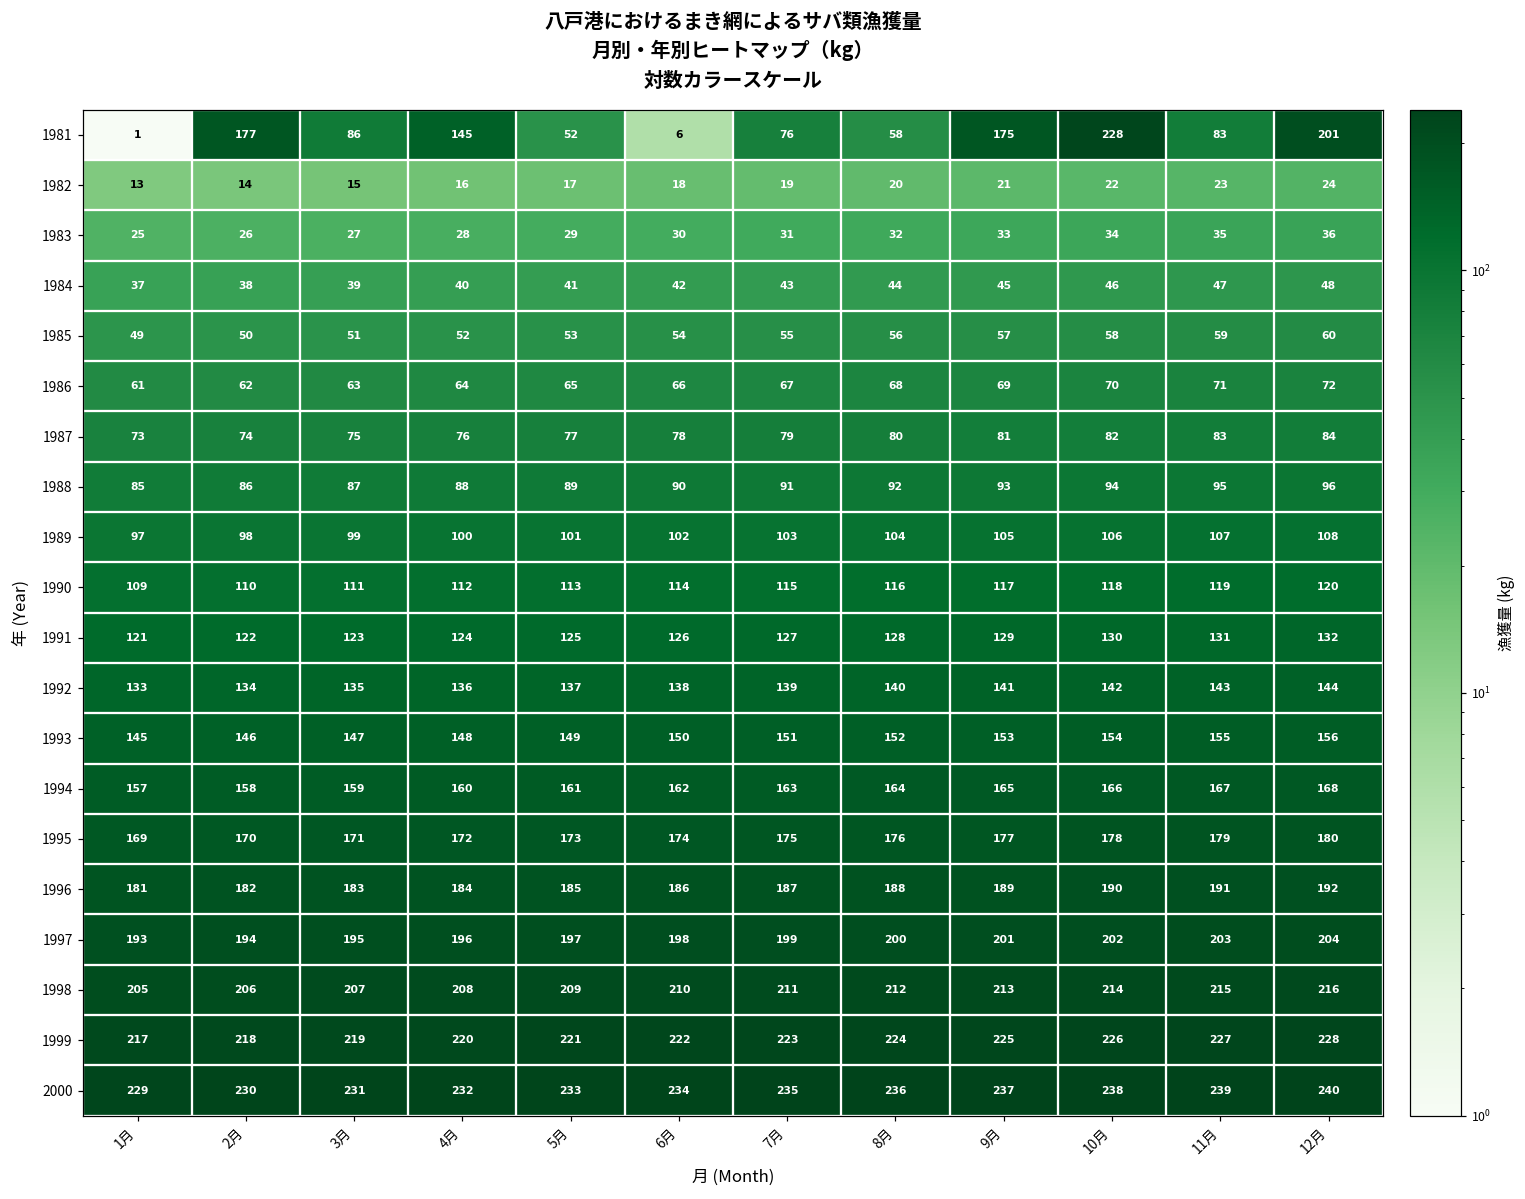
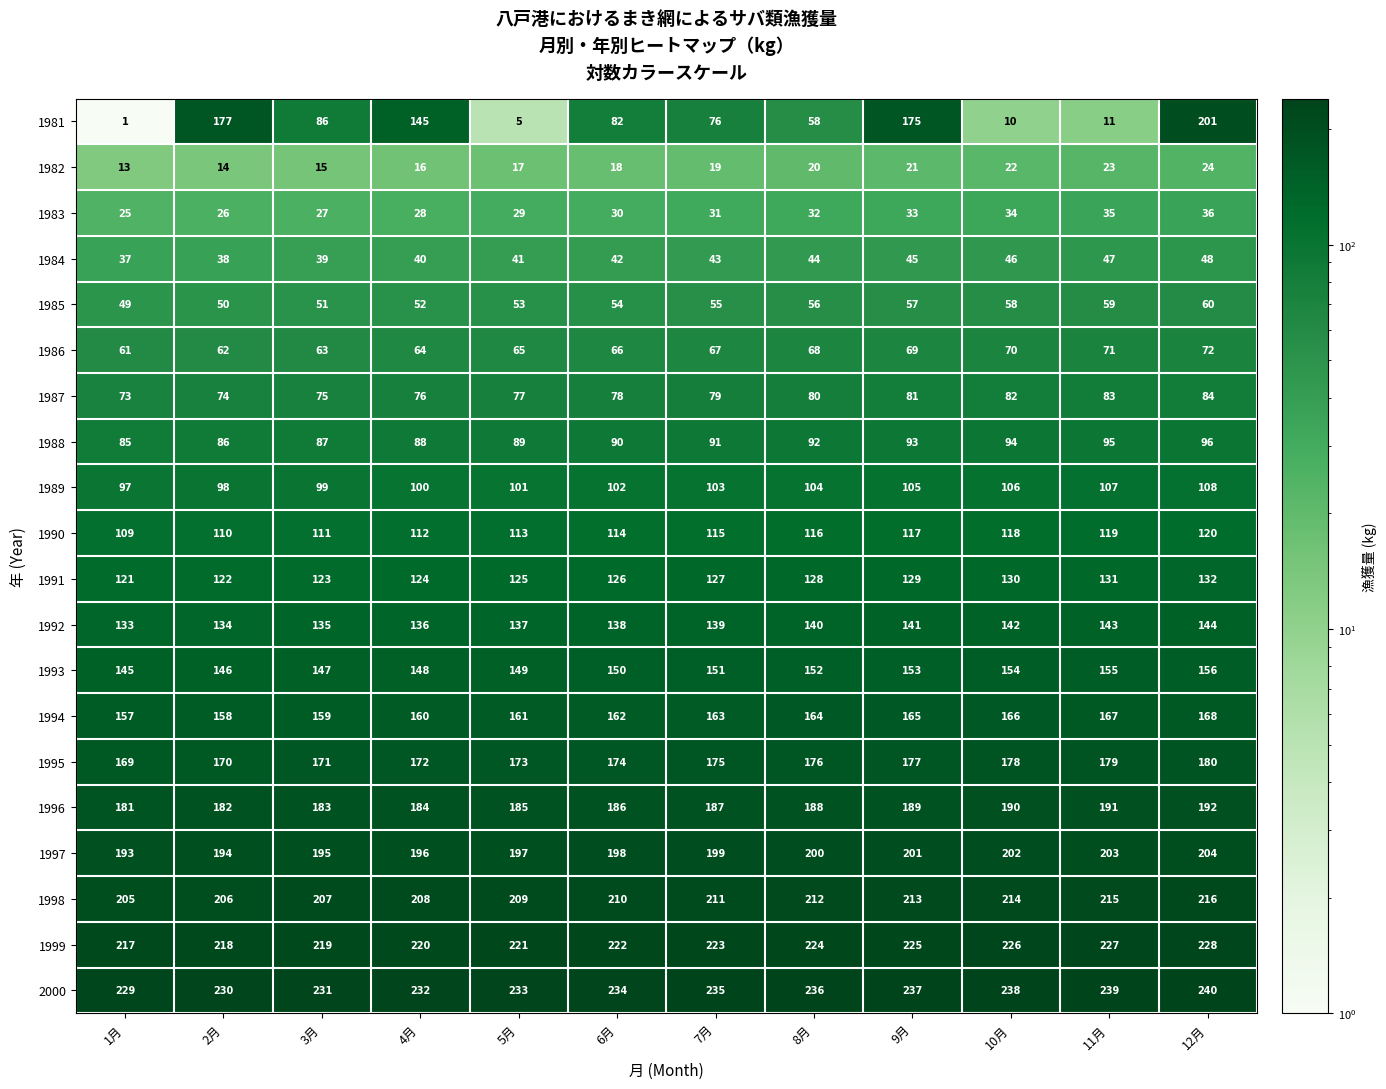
  {
    "1981": {
      "1月": 1,
      "2月": 177,
      "3月": 86,
      "4月": 145,
-     "5月": 52,
-     "6月": 6,
+     "5月": 5,
+     "6月": 82,
      "7月": 76,
      "8月": 58,
      "9月": 175,
-     "10月": 228,
-     "11月": 83,
+     "10月": 10,
+     "11月": 11,
      "12月": 201
    }
  }
